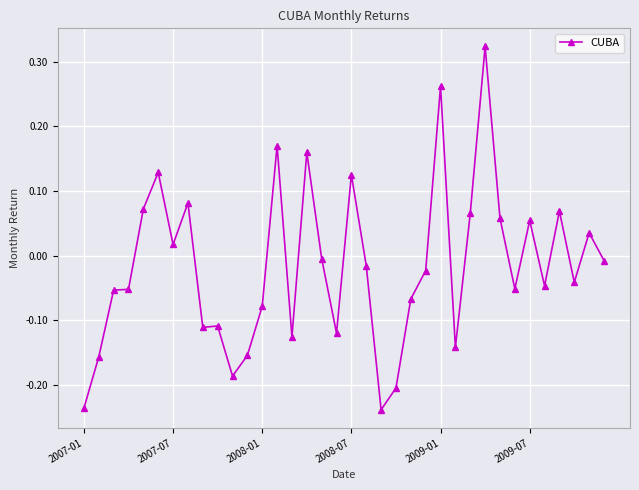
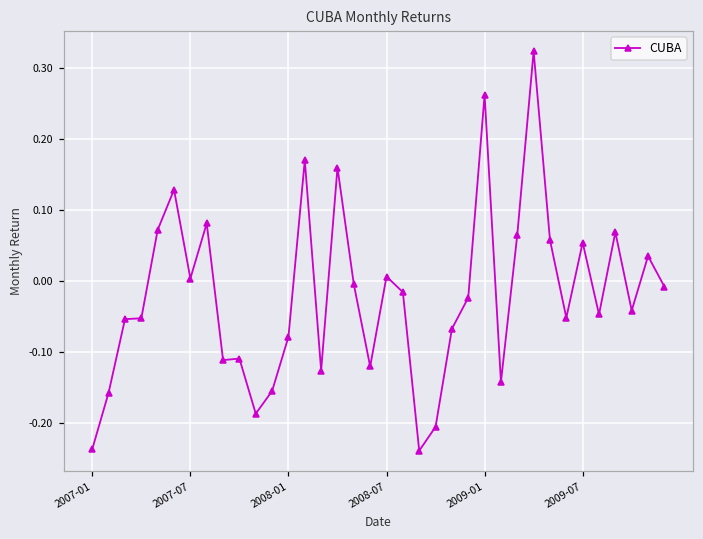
  {
    "2007-01": -0.24,
-   "2007-07": 0.02,
+   "2007-07": 0.00,
    "2008-01": -0.08,
-   "2008-07": 0.13,
+   "2008-07": 0.01,
    "2009-01": 0.26,
    "2009-07": 0.05
  }
